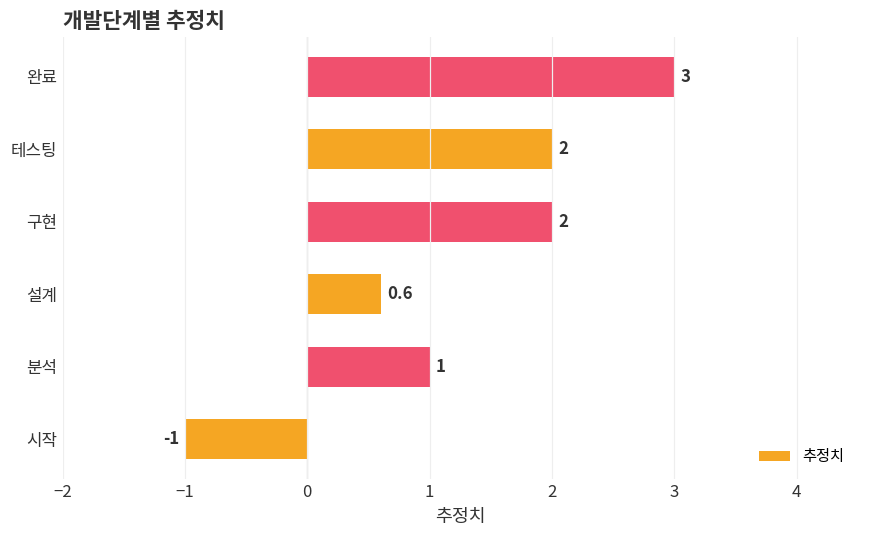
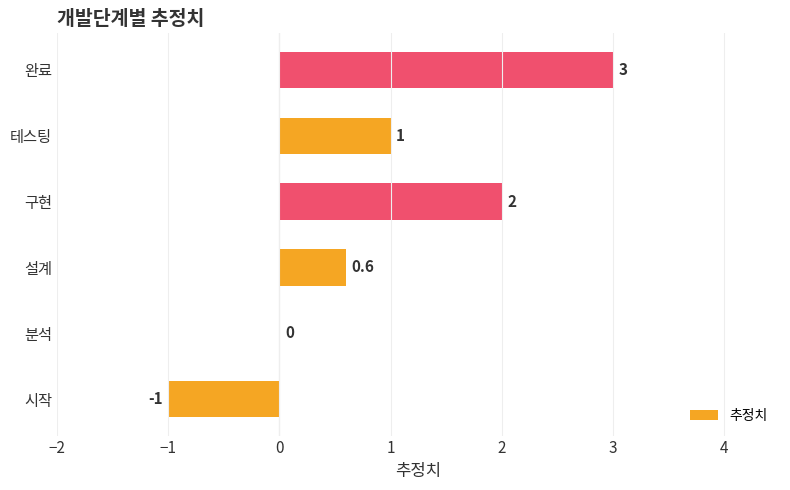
  {
    "완료": 3,
-   "테스팅": 2,
+   "테스팅": 1,
    "구현": 2,
    "설계": 0.6,
-   "분석": 1,
+   "분석": 0,
    "시작": -1
  }
